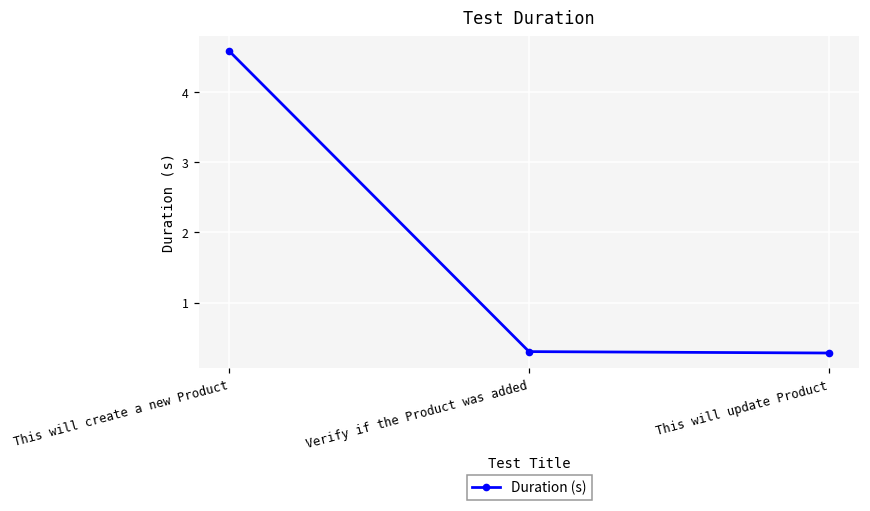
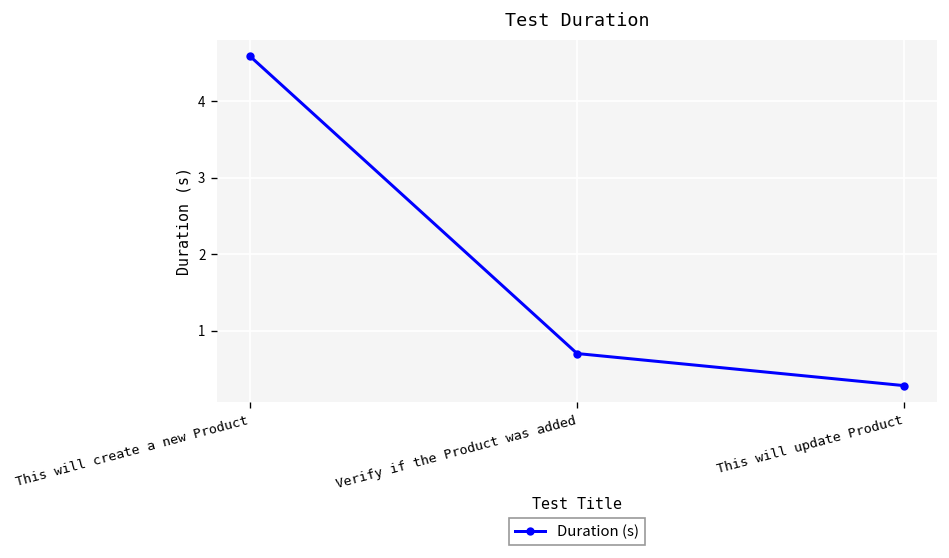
  {
    "This will create a new Product": 4.6,
-   "Verify if the Product was added": 0.3,
+   "Verify if the Product was added": 0.7,
    "This will update Product": 0.3
  }
